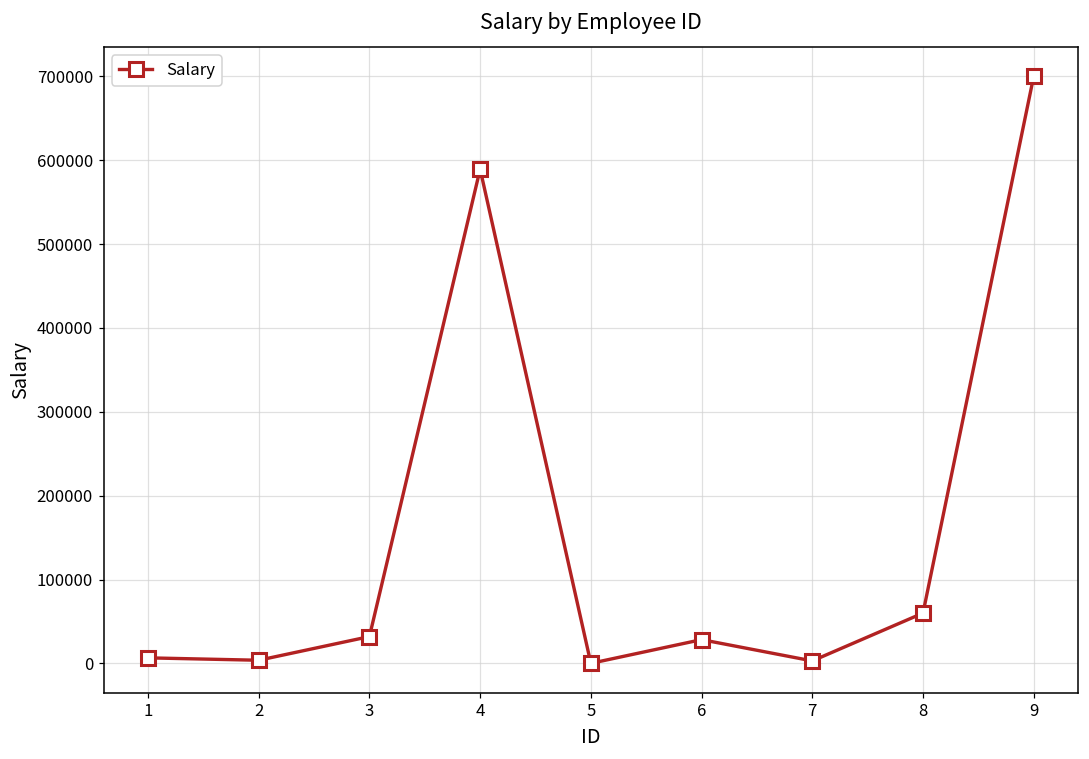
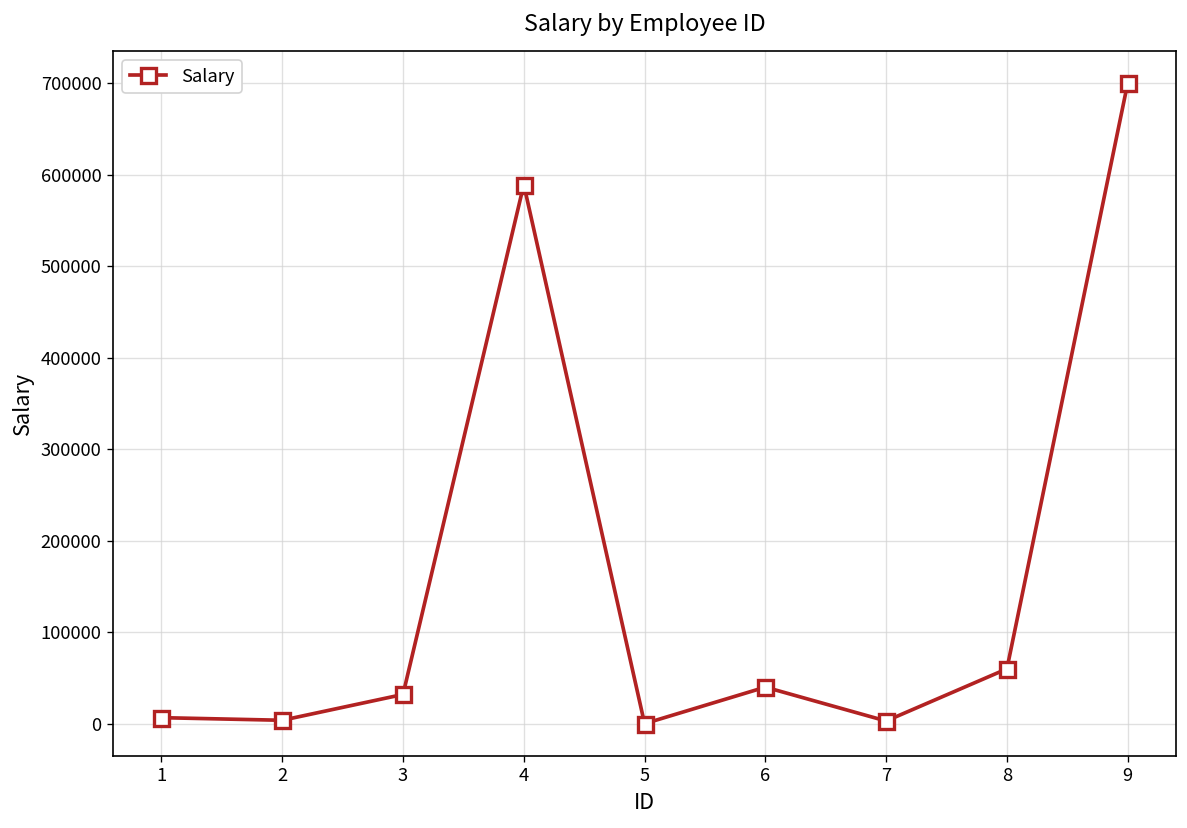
  {
    "1": 10000,
    "2": 0,
    "3": 30000,
    "4": 590000,
    "5": 0,
-   "6": 30000,
+   "6": 40000,
    "7": 0,
    "8": 60000,
    "9": 700000
  }
